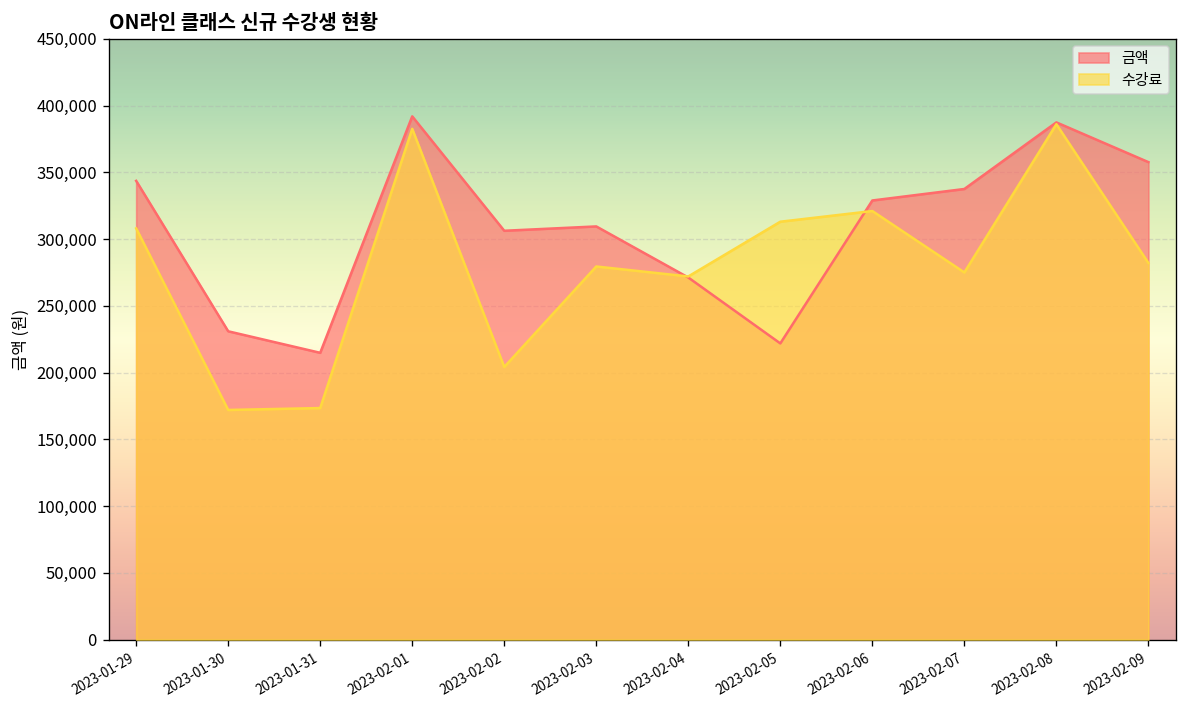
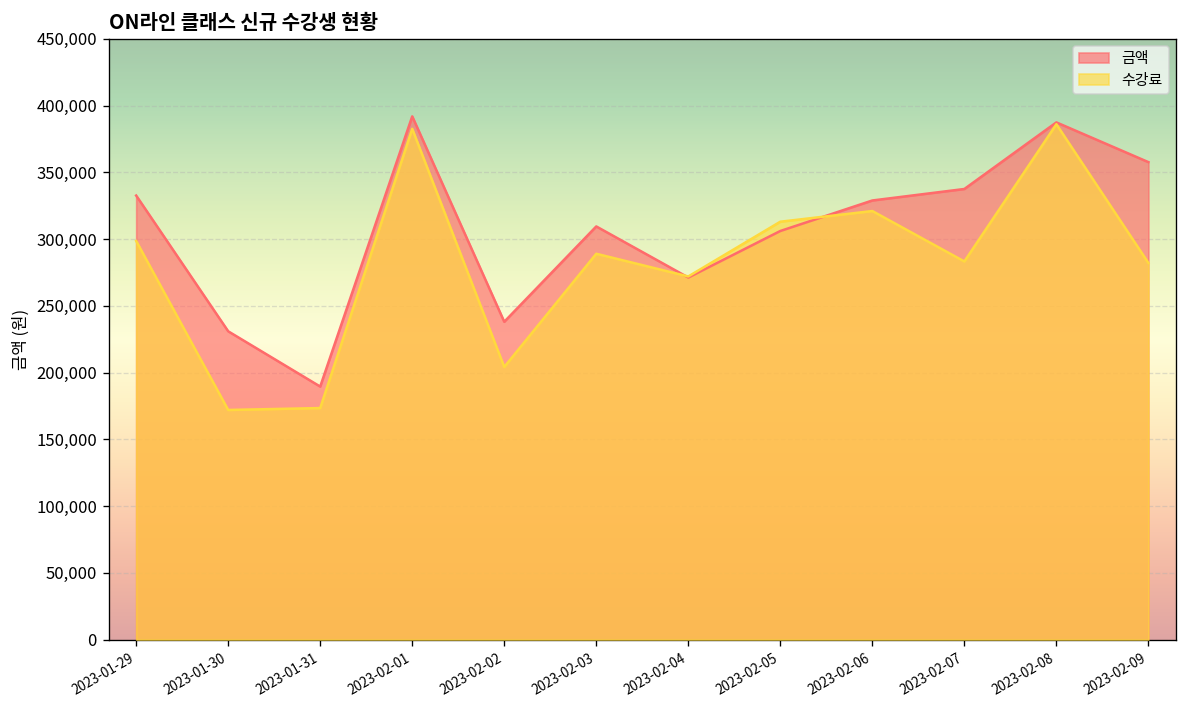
  {
    "금액": {
-     "2023-01-29": "344,000",
+     "2023-01-29": "333,000",
      "2023-01-30": "231,000",
-     "2023-01-31": "215,000",
+     "2023-01-31": "190,000",
      "2023-02-01": "392,000",
-     "2023-02-02": "306,000",
+     "2023-02-02": "238,000",
      "2023-02-03": "309,000",
-     "2023-02-05": "222,000",
+     "2023-02-05": "306,000",
      "2023-02-06": "329,000",
      "2023-02-07": "338,000",
      "2023-02-09": "358,000"
    },
    "수강료": {
-     "2023-01-29": "308,000",
+     "2023-01-29": "299,000",
      "2023-01-30": "172,000",
      "2023-01-31": "173,000",
      "2023-02-01": "383,000",
      "2023-02-02": "204,000",
-     "2023-02-03": "279,000",
+     "2023-02-03": "289,000",
      "2023-02-05": "313,000",
      "2023-02-06": "321,000",
-     "2023-02-07": "275,000",
+     "2023-02-07": "283,000",
      "2023-02-09": "282,000"
    }
  }
